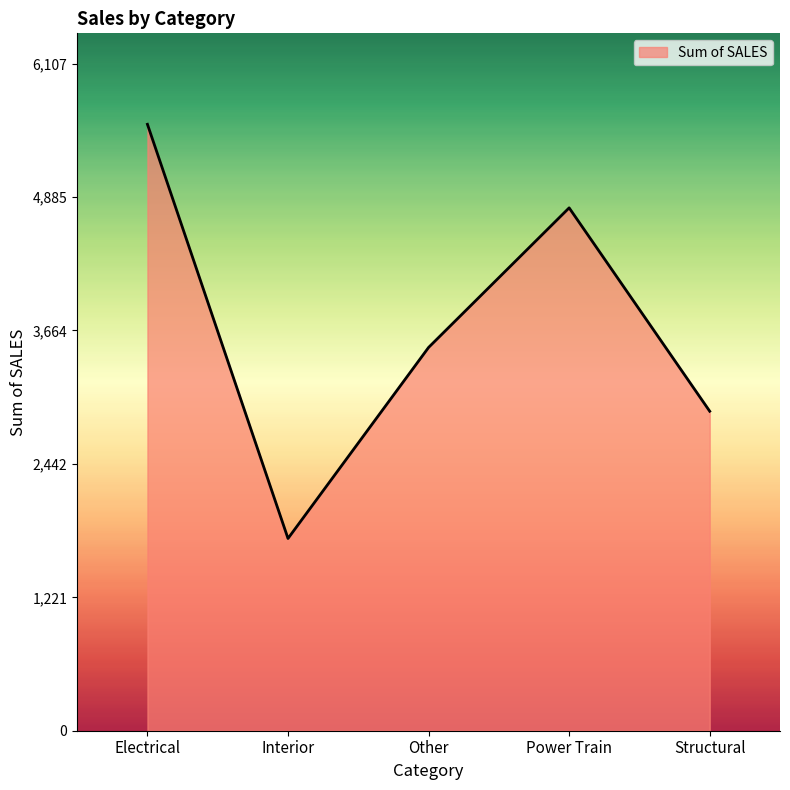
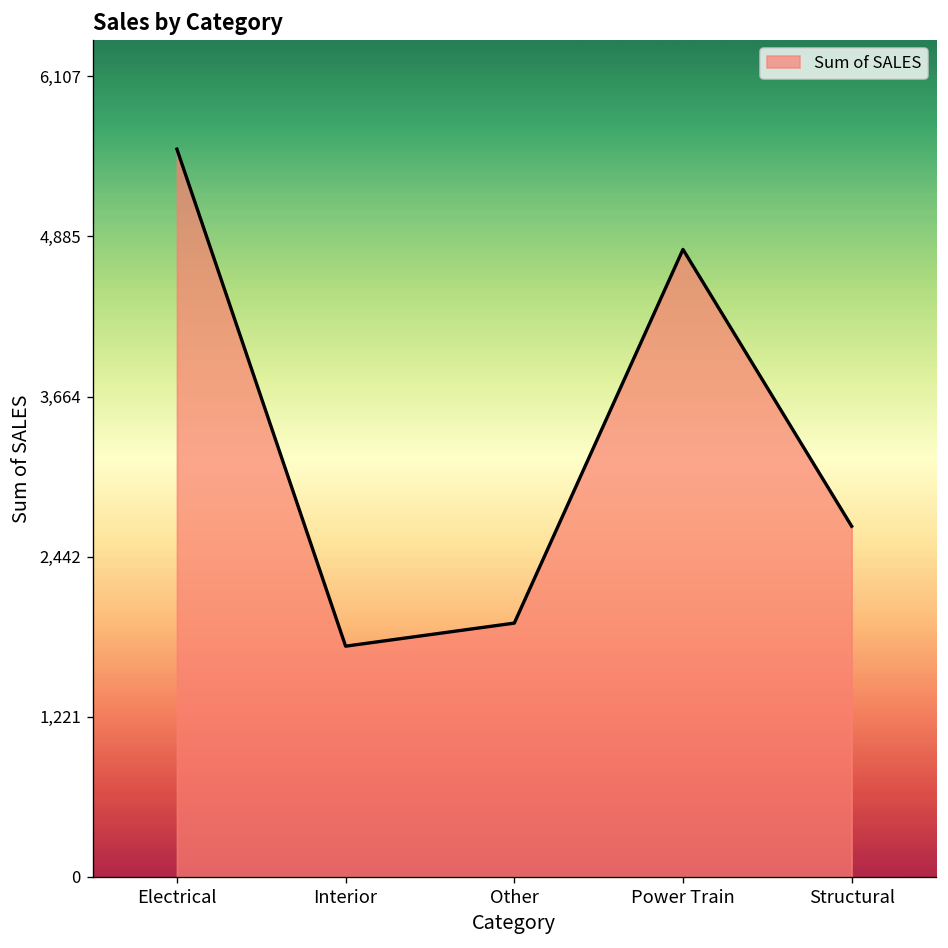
  {
    "Electrical": "5,550",
    "Interior": "1,760",
-   "Other": "3,510",
+   "Other": "1,940",
    "Power Train": "4,790",
-   "Structural": "2,930"
+   "Structural": "2,680"
  }
